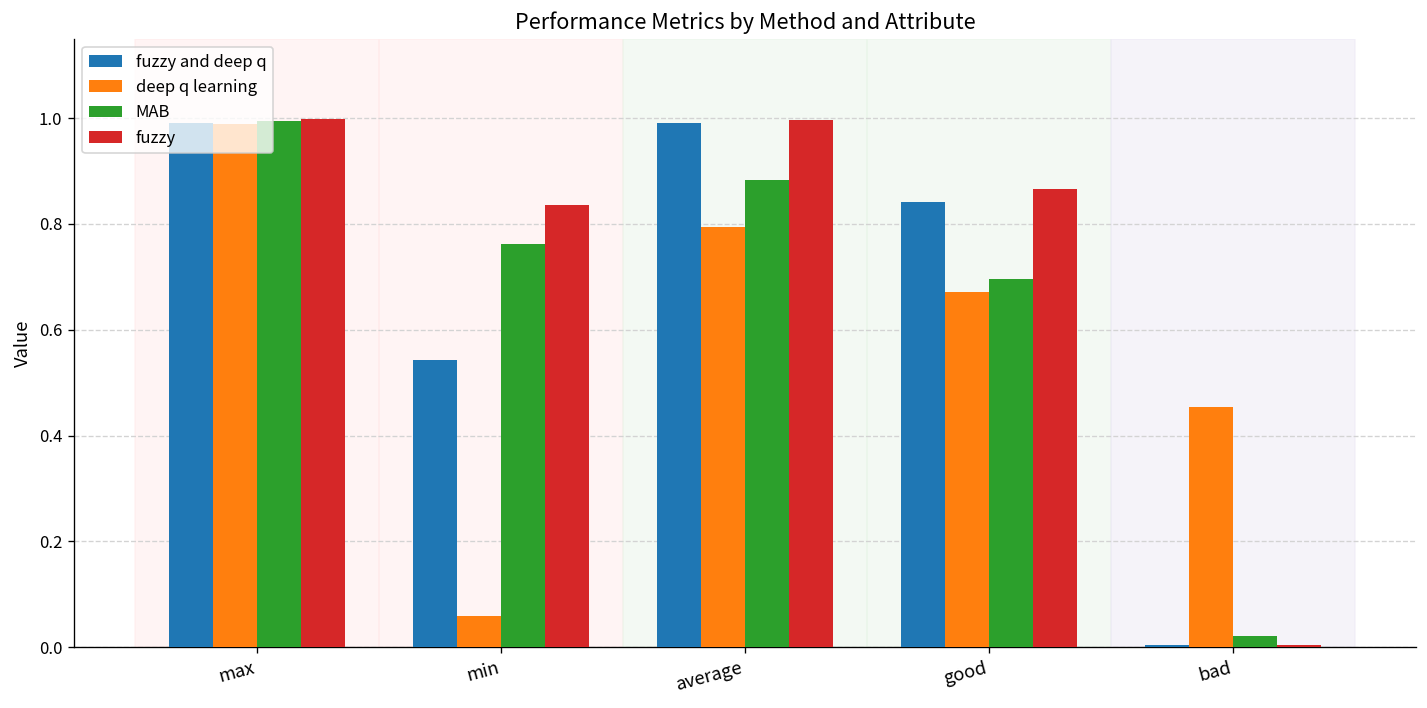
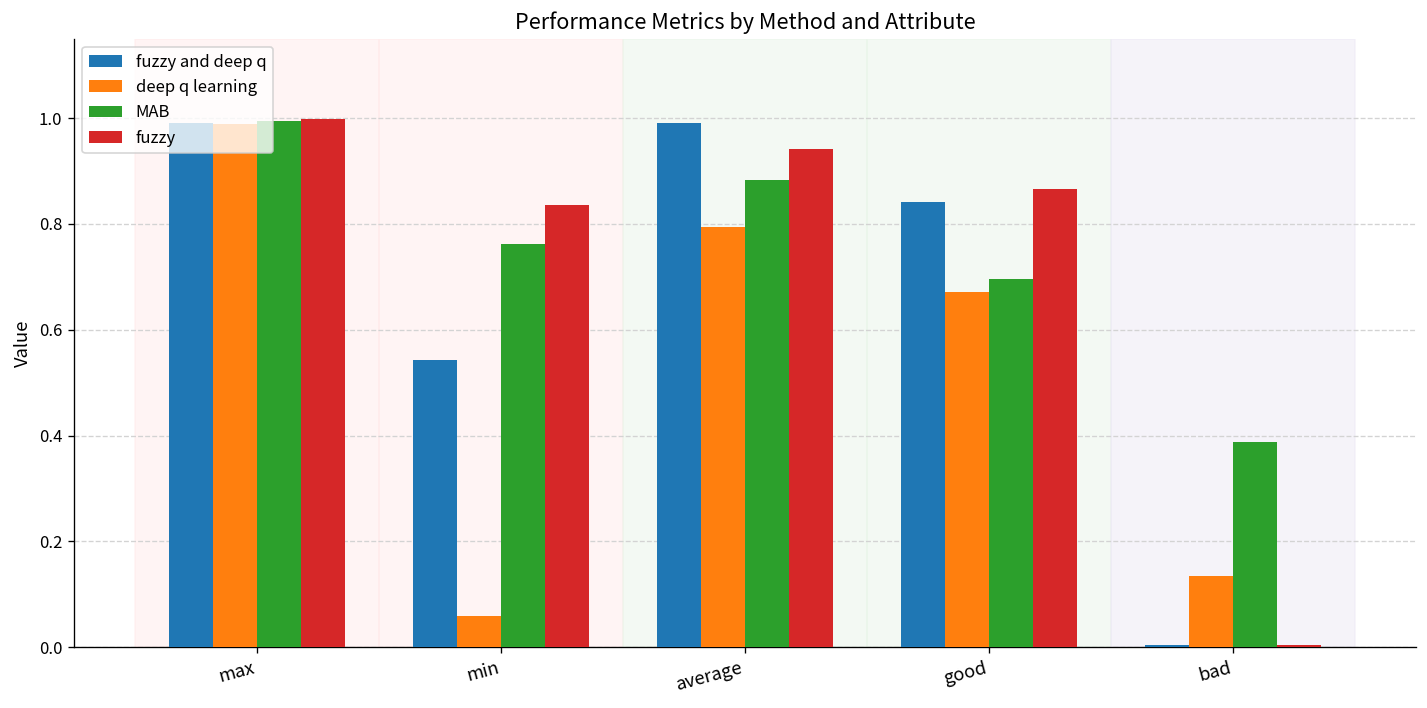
  {
    "fuzzy and deep q": {
      "min": 0.54,
      "average": 0.99,
      "good": 0.84
    },
    "deep q learning": {
      "min": 0.06,
      "average": 0.79,
      "good": 0.67,
-     "bad": 0.45
+     "bad": 0.14
    },
    "MAB": {
      "max": 0.99,
      "min": 0.76,
      "average": 0.88,
      "good": 0.70,
-     "bad": 0.02
+     "bad": 0.39
    },
    "fuzzy": {
      "max": 1.00,
      "min": 0.84,
-     "average": 1.00,
+     "average": 0.94,
      "good": 0.87
    }
  }
